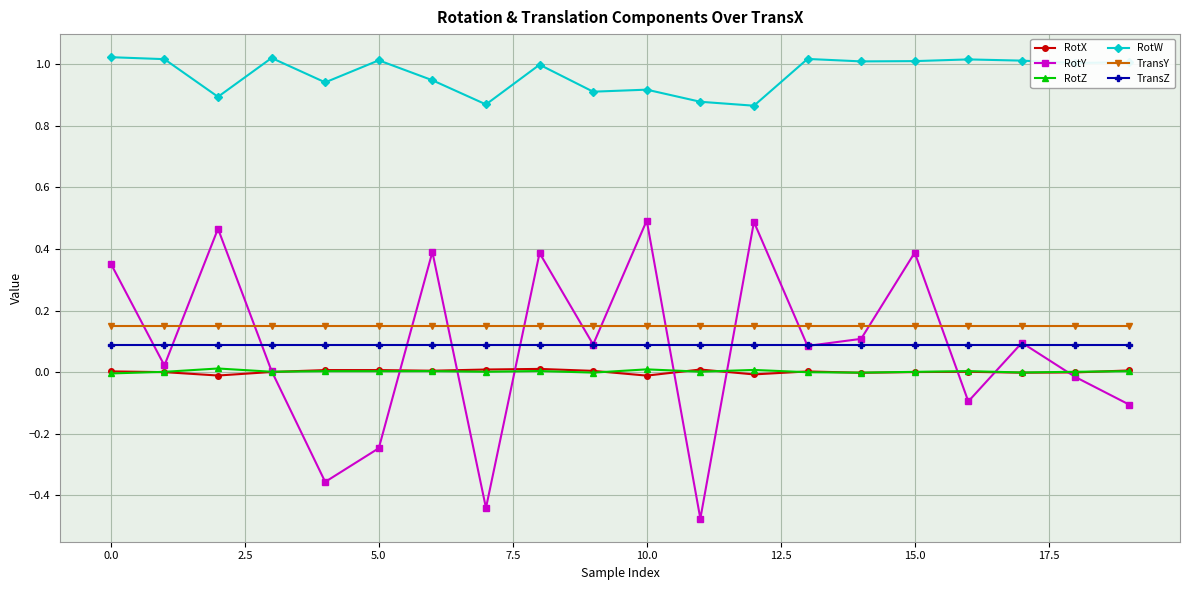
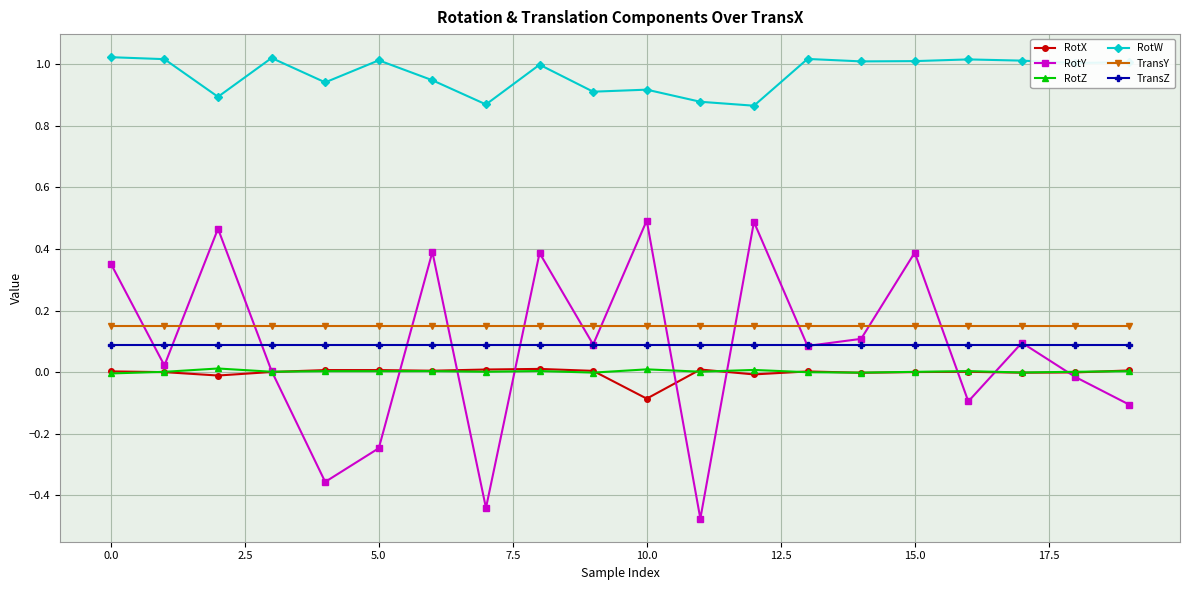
  {
    "RotX": {
-     "10.0": -0.01
+     "10.0": -0.09
    },
    "RotY": {
      "0.0": 0.35,
      "5.0": -0.25,
      "10.0": 0.49,
      "15.0": 0.39
    },
    "RotZ": {
      "10.0": 0.01
    },
    "RotW": {
      "0.0": 1.02,
      "5.0": 1.01,
      "10.0": 0.92,
      "15.0": 1.01
    },
    "TransY": {
      "0.0": 0.15,
      "5.0": 0.15,
      "10.0": 0.15,
      "15.0": 0.15
    },
    "TransZ": {
      "0.0": 0.09,
      "5.0": 0.09,
      "10.0": 0.09,
      "15.0": 0.09
    }
  }
